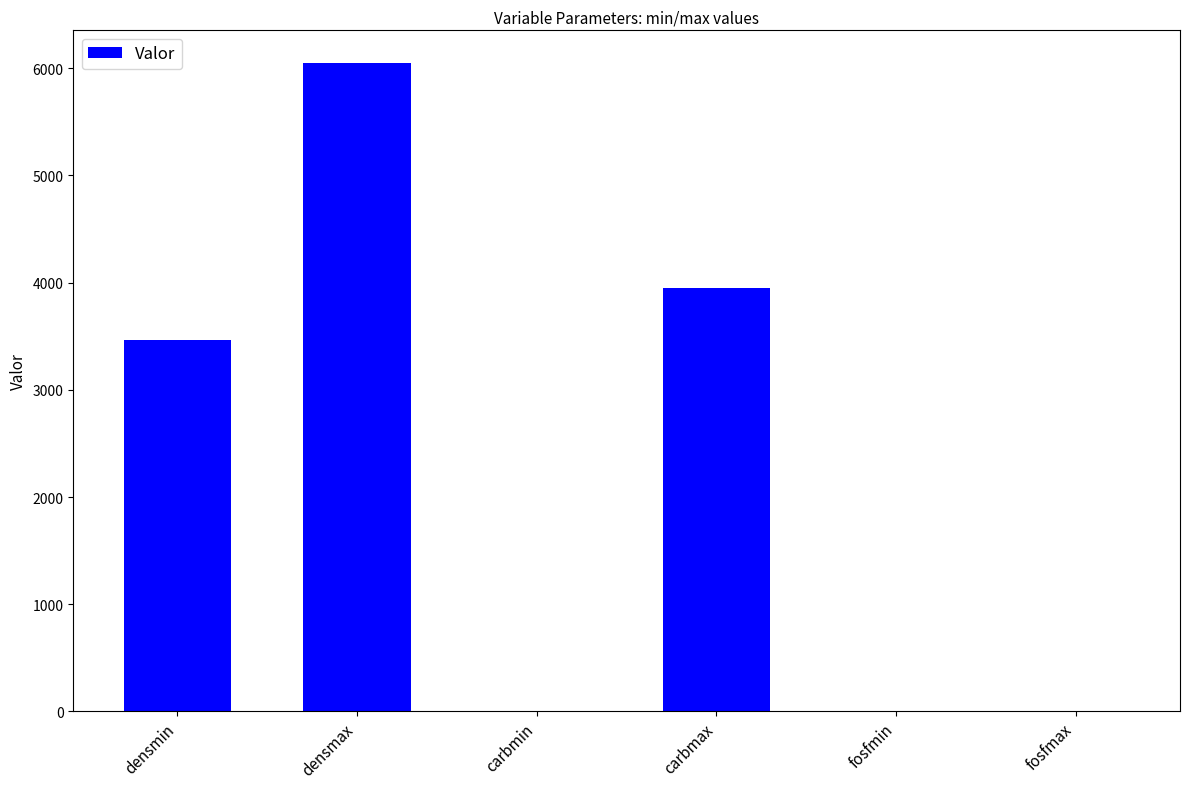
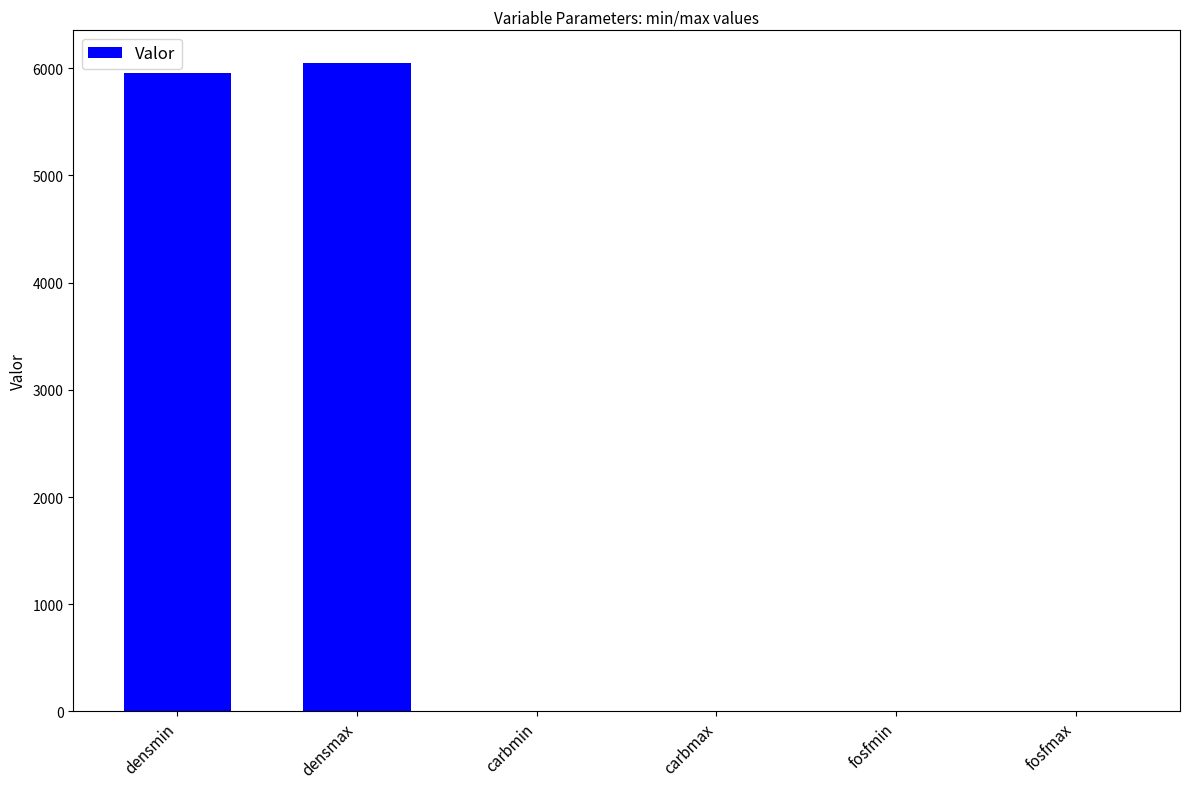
  {
-   "densmin": 3470,
+   "densmin": 5950,
    "densmax": 6050,
-   "carbmax": 3950
+   "carbmax": 0
  }
